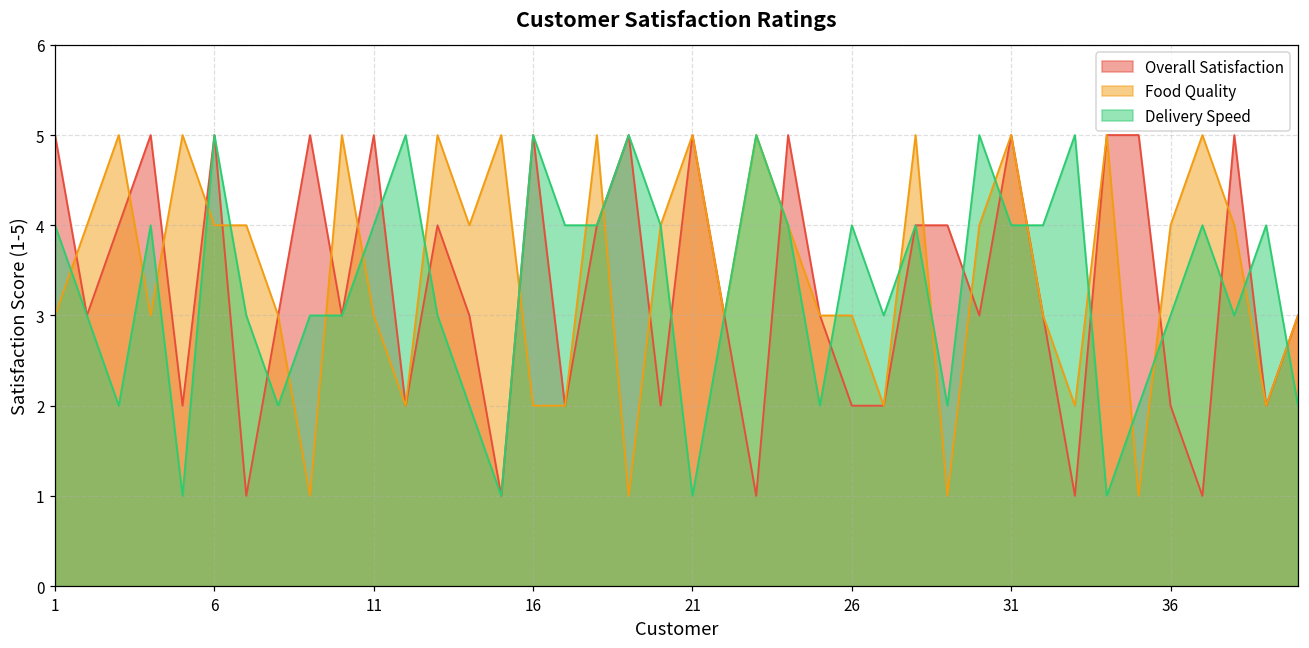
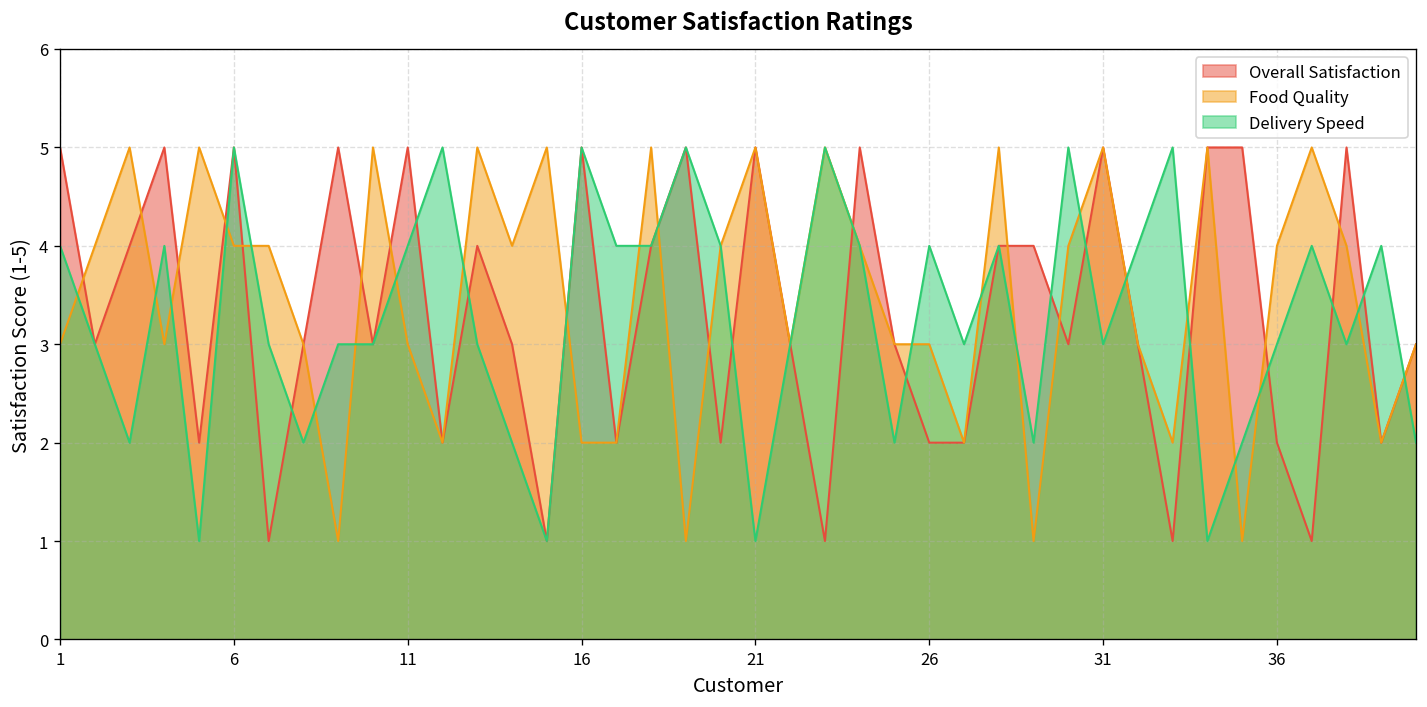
  {
    "Overall Satisfaction": {
      "1": 5,
      "11": 5,
      "26": 2,
      "36": 2
    },
    "Food Quality": {
      "1": 3,
      "6": 4,
      "11": 3,
      "16": 2,
      "26": 3,
      "36": 4
    },
    "Delivery Speed": {
      "1": 4,
      "11": 4,
      "21": 1,
      "26": 4,
-     "31": 4,
+     "31": 3,
      "36": 3
    }
  }
